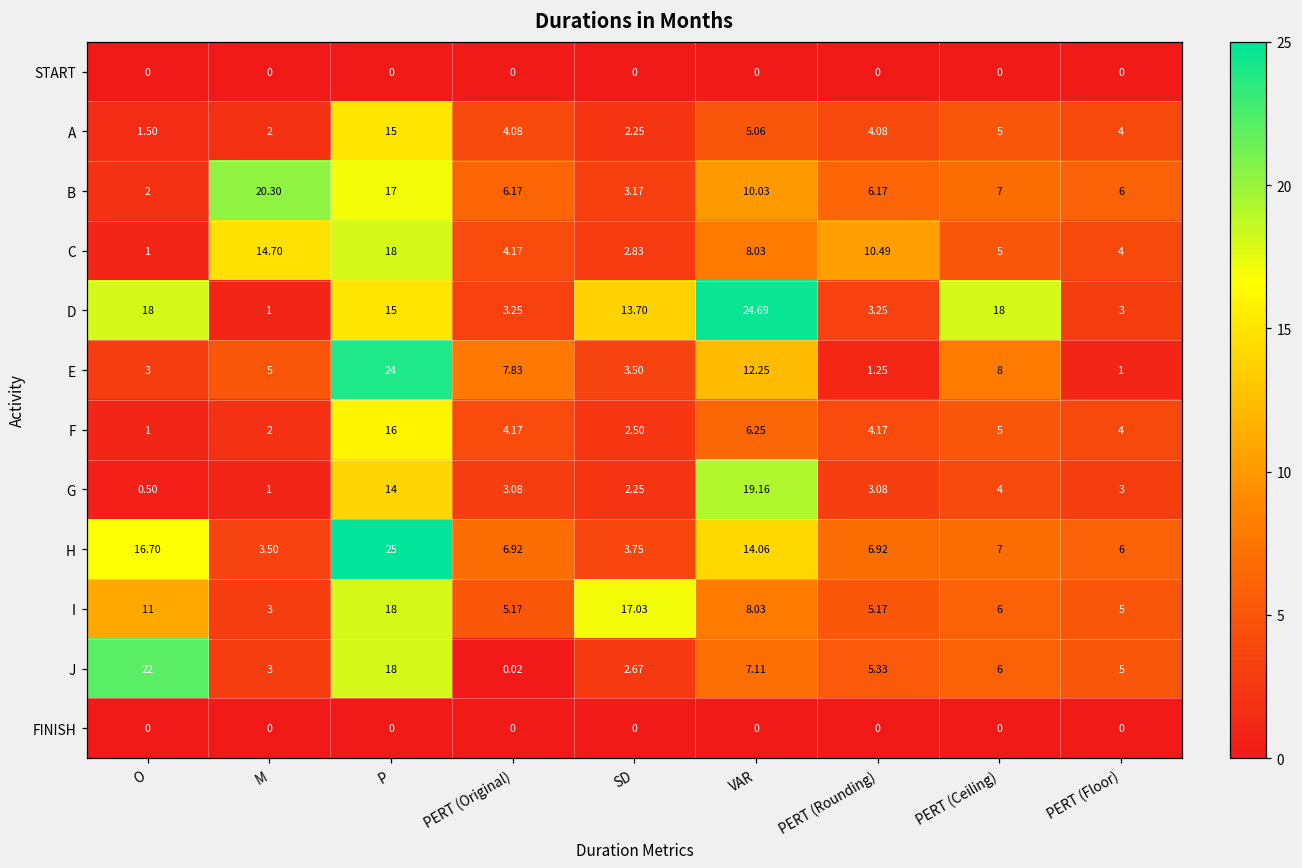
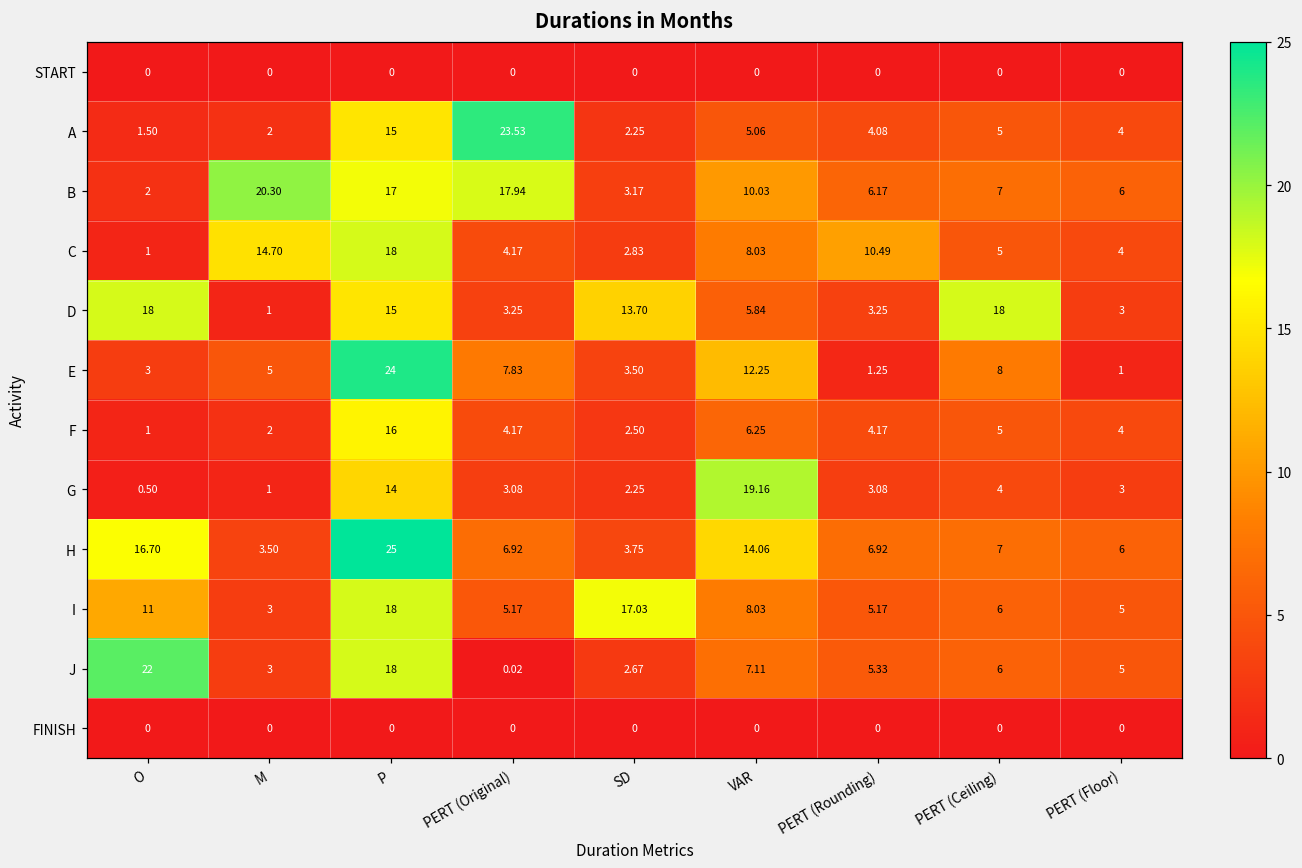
  {
    "START": {
      "O": 0,
      "M": 0,
      "P": 0,
      "PERT (Original)": 0,
      "SD": 0,
      "VAR": 0,
      "PERT (Rounding)": 0,
      "PERT (Ceiling)": 0,
      "PERT (Floor)": 0
    },
    "A": {
      "O": 1.50,
      "M": 2,
      "P": 15,
-     "PERT (Original)": 4.08,
+     "PERT (Original)": 23.53,
      "SD": 2.25,
      "VAR": 5.06,
      "PERT (Rounding)": 4.08,
      "PERT (Ceiling)": 5,
      "PERT (Floor)": 4
    },
    "B": {
      "O": 2,
      "M": 20.30,
      "P": 17,
-     "PERT (Original)": 6.17,
+     "PERT (Original)": 17.94,
      "SD": 3.17,
      "VAR": 10.03,
      "PERT (Rounding)": 6.17,
      "PERT (Ceiling)": 7,
      "PERT (Floor)": 6
    },
    "C": {
      "O": 1,
      "M": 14.70,
      "P": 18,
      "PERT (Original)": 4.17,
      "SD": 2.83,
      "VAR": 8.03,
      "PERT (Rounding)": 10.49,
      "PERT (Ceiling)": 5,
      "PERT (Floor)": 4
    },
    "D": {
      "O": 18,
      "M": 1,
      "P": 15,
      "PERT (Original)": 3.25,
      "SD": 13.70,
-     "VAR": 24.69,
+     "VAR": 5.84,
      "PERT (Rounding)": 3.25,
      "PERT (Ceiling)": 18,
      "PERT (Floor)": 3
    },
    "E": {
      "O": 3,
      "M": 5,
      "P": 24,
      "PERT (Original)": 7.83,
      "SD": 3.50,
      "VAR": 12.25,
      "PERT (Rounding)": 1.25,
      "PERT (Ceiling)": 8,
      "PERT (Floor)": 1
    },
    "F": {
      "O": 1,
      "M": 2,
      "P": 16,
      "PERT (Original)": 4.17,
      "SD": 2.50,
      "VAR": 6.25,
      "PERT (Rounding)": 4.17,
      "PERT (Ceiling)": 5,
      "PERT (Floor)": 4
    },
    "G": {
      "O": 0.50,
      "M": 1,
      "P": 14,
      "PERT (Original)": 3.08,
      "SD": 2.25,
      "VAR": 19.16,
      "PERT (Rounding)": 3.08,
      "PERT (Ceiling)": 4,
      "PERT (Floor)": 3
    },
    "H": {
      "O": 16.70,
      "M": 3.50,
      "P": 25,
      "PERT (Original)": 6.92,
      "SD": 3.75,
      "VAR": 14.06,
      "PERT (Rounding)": 6.92,
      "PERT (Ceiling)": 7,
      "PERT (Floor)": 6
    },
    "I": {
      "O": 11,
      "M": 3,
      "P": 18,
      "PERT (Original)": 5.17,
      "SD": 17.03,
      "VAR": 8.03,
      "PERT (Rounding)": 5.17,
      "PERT (Ceiling)": 6,
      "PERT (Floor)": 5
    },
    "J": {
      "O": 22,
      "M": 3,
      "P": 18,
      "PERT (Original)": 0.02,
      "SD": 2.67,
      "VAR": 7.11,
      "PERT (Rounding)": 5.33,
      "PERT (Ceiling)": 6,
      "PERT (Floor)": 5
    },
    "FINISH": {
      "O": 0,
      "M": 0,
      "P": 0,
      "PERT (Original)": 0,
      "SD": 0,
      "VAR": 0,
      "PERT (Rounding)": 0,
      "PERT (Ceiling)": 0,
      "PERT (Floor)": 0
    }
  }
